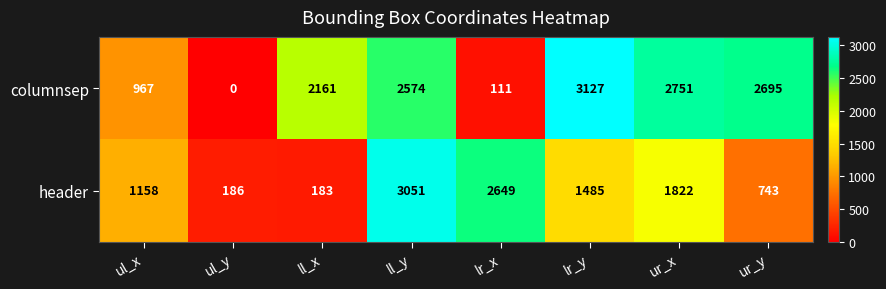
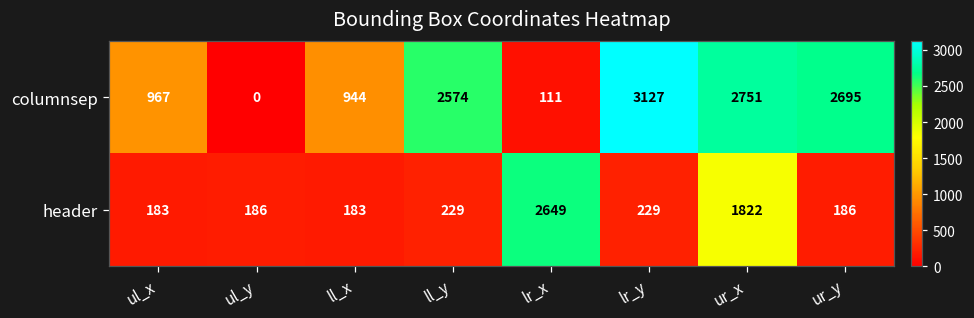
  {
    "columnsep": {
      "ul_x": 967,
      "ul_y": 0,
-     "ll_x": 2161,
+     "ll_x": 944,
      "ll_y": 2574,
      "lr_x": 111,
      "lr_y": 3127,
      "ur_x": 2751,
      "ur_y": 2695
    },
    "header": {
-     "ul_x": 1158,
+     "ul_x": 183,
      "ul_y": 186,
      "ll_x": 183,
-     "ll_y": 3051,
+     "ll_y": 229,
      "lr_x": 2649,
-     "lr_y": 1485,
+     "lr_y": 229,
      "ur_x": 1822,
-     "ur_y": 743
+     "ur_y": 186
    }
  }
